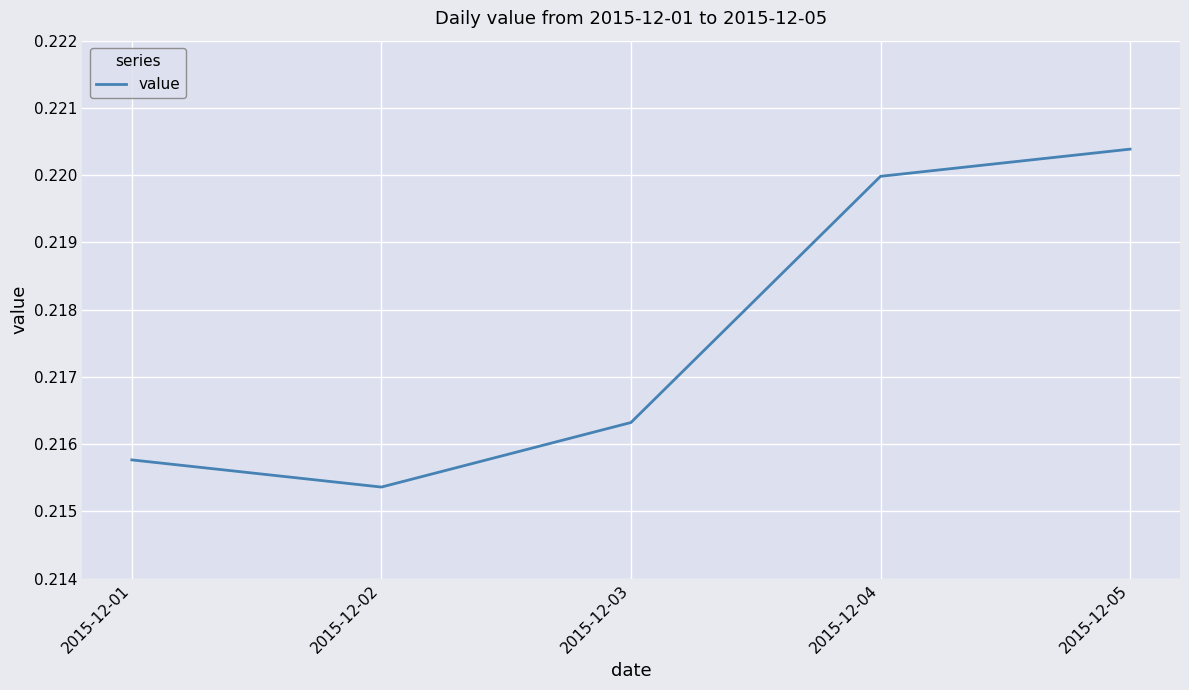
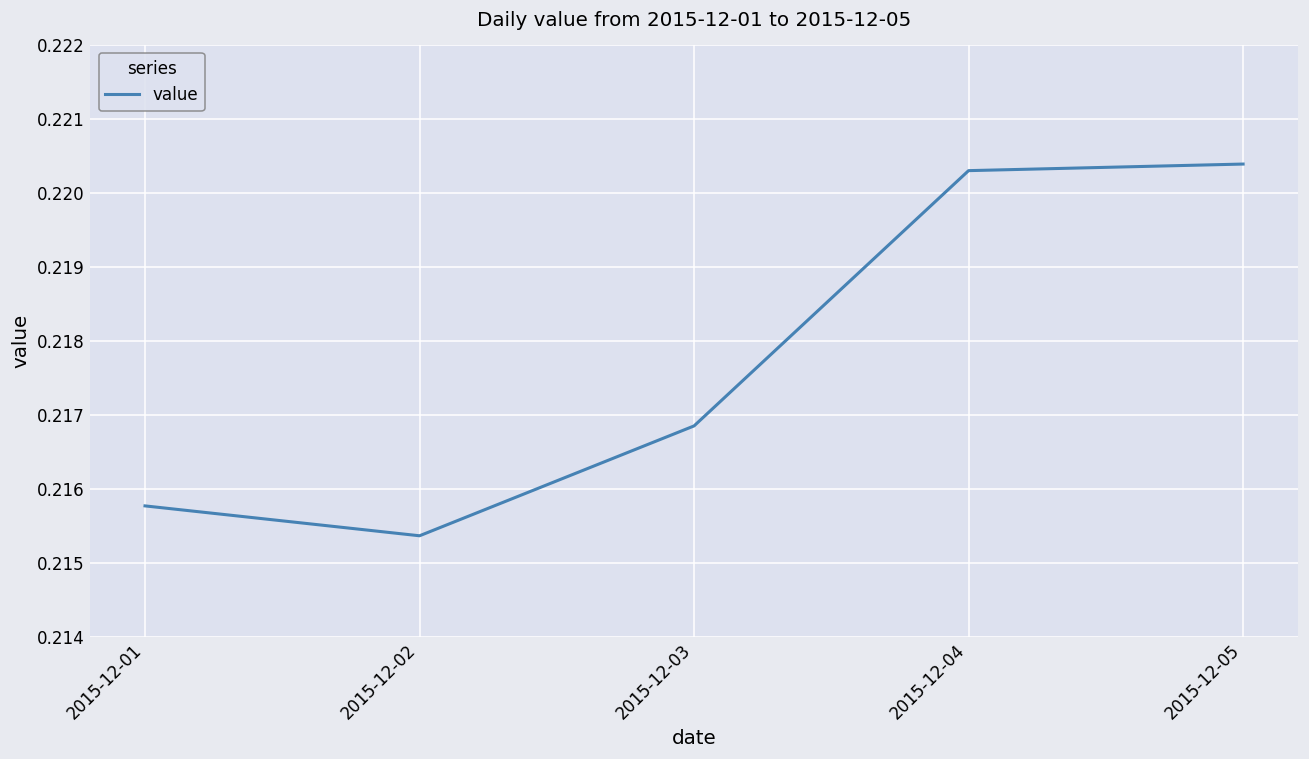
  {
    "2015-12-01": 0.2158,
    "2015-12-02": 0.2154,
-   "2015-12-03": 0.2163,
-   "2015-12-04": 0.2200,
+   "2015-12-03": 0.2168,
+   "2015-12-04": 0.2203,
    "2015-12-05": 0.2204
  }
